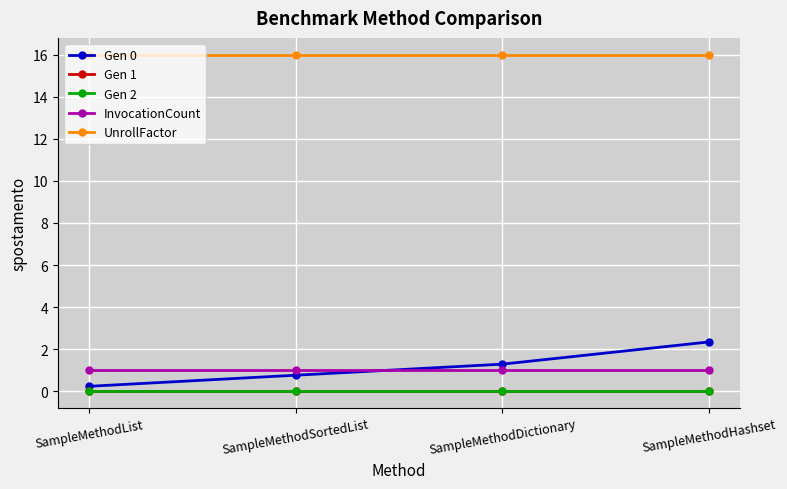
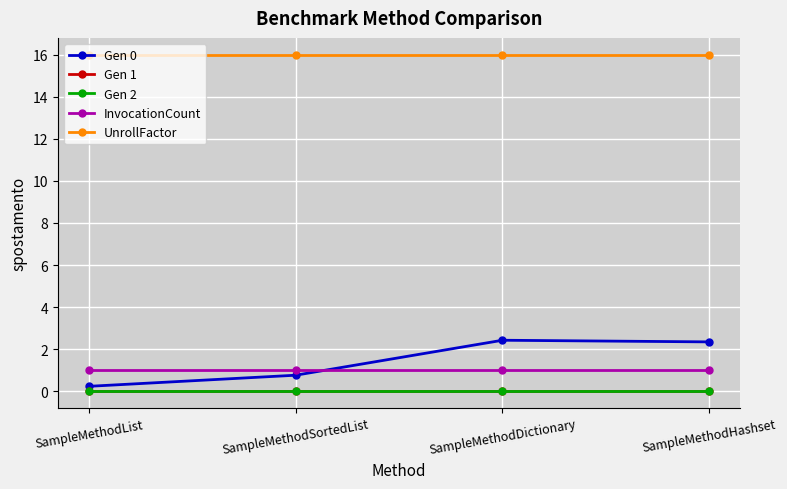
  {
    "Gen 0": {
      "SampleMethodList": 0.2,
      "SampleMethodSortedList": 0.8,
-     "SampleMethodDictionary": 1.3,
+     "SampleMethodDictionary": 2.4,
      "SampleMethodHashset": 2.3
    },
    "Gen 2": {
      "SampleMethodList": 0.0,
      "SampleMethodSortedList": 0.0,
      "SampleMethodDictionary": 0.0,
      "SampleMethodHashset": 0.0
    },
    "InvocationCount": {
      "SampleMethodList": 1.0,
      "SampleMethodSortedList": 1.0,
      "SampleMethodDictionary": 1.0,
      "SampleMethodHashset": 1.0
    },
    "UnrollFactor": {
      "SampleMethodSortedList": 16.0,
      "SampleMethodDictionary": 16.0,
      "SampleMethodHashset": 16.0
    }
  }
